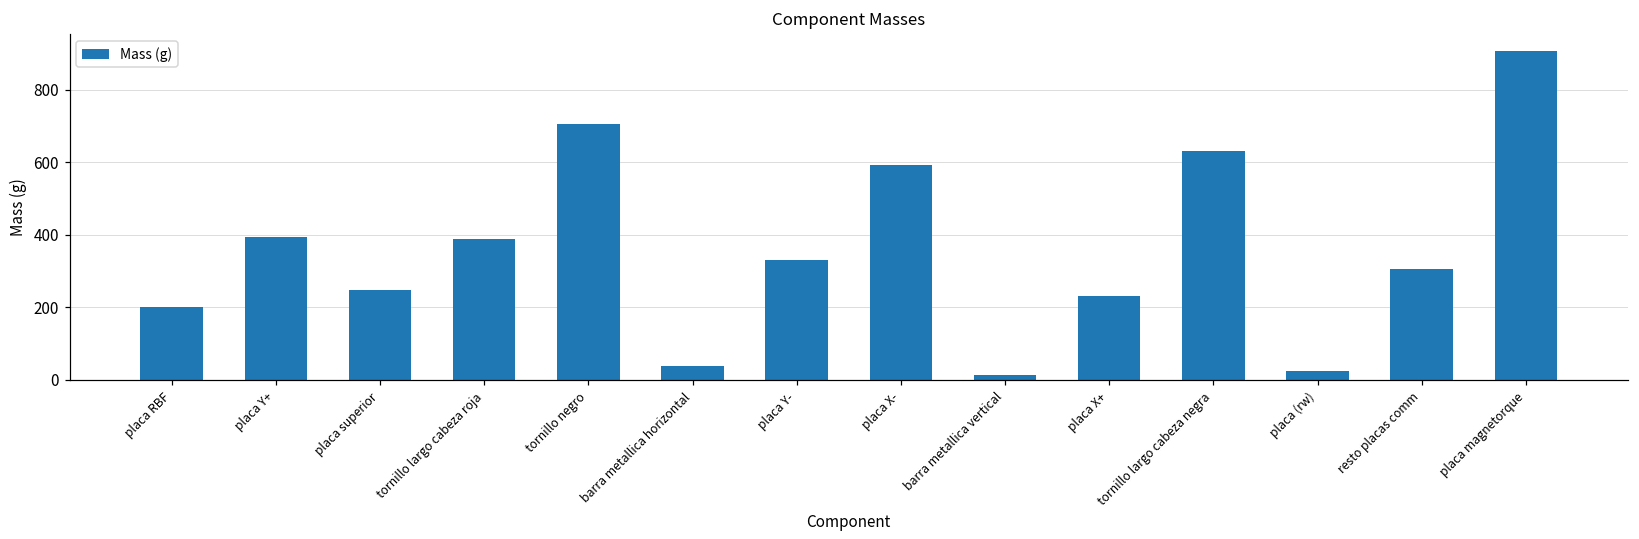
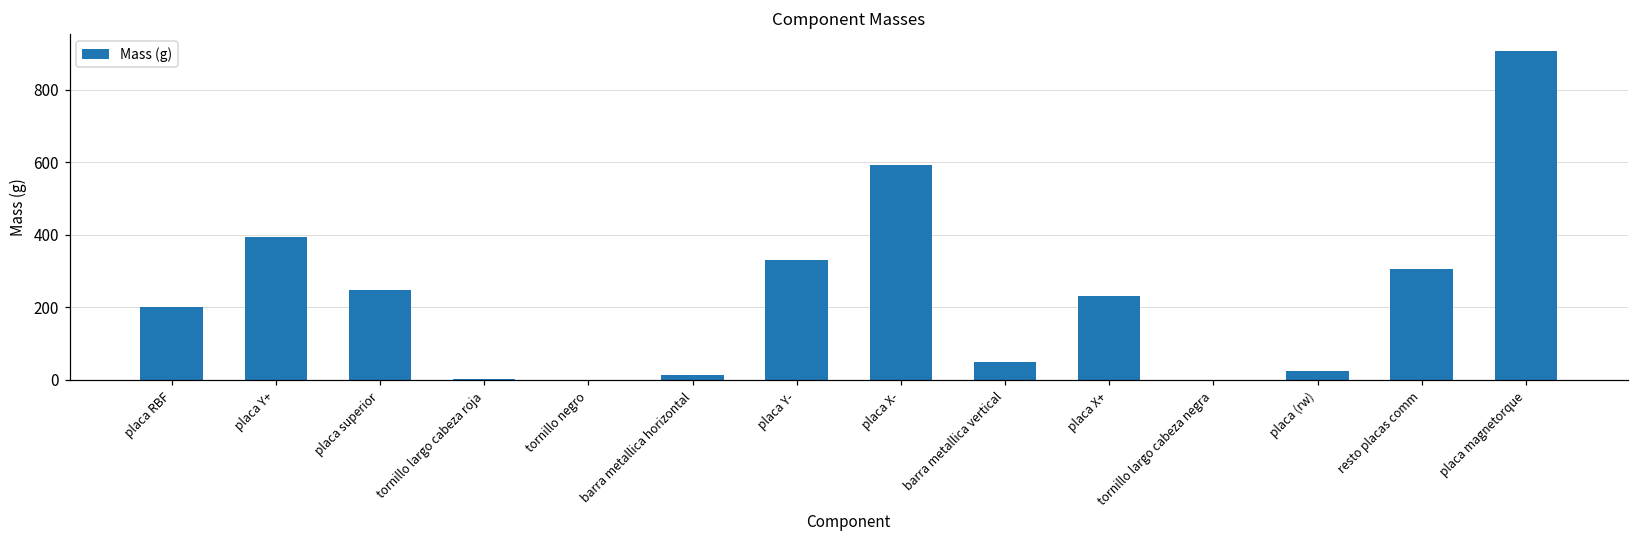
  {
    "placa RBF": 200,
    "placa Y+": 400,
    "placa superior": 250,
-   "tornillo largo cabeza roja": 390,
-   "tornillo negro": 710,
-   "barra metallica horizontal": 40,
+   "tornillo largo cabeza roja": 0,
+   "tornillo negro": 0,
+   "barra metallica horizontal": 10,
    "placa Y-": 330,
    "placa X-": 590,
-   "barra metallica vertical": 10,
+   "barra metallica vertical": 50,
    "placa X+": 230,
-   "tornillo largo cabeza negra": 630,
+   "tornillo largo cabeza negra": 0,
    "placa (rw)": 20,
    "resto placas comm": 300,
    "placa magnetorque": 910
  }
